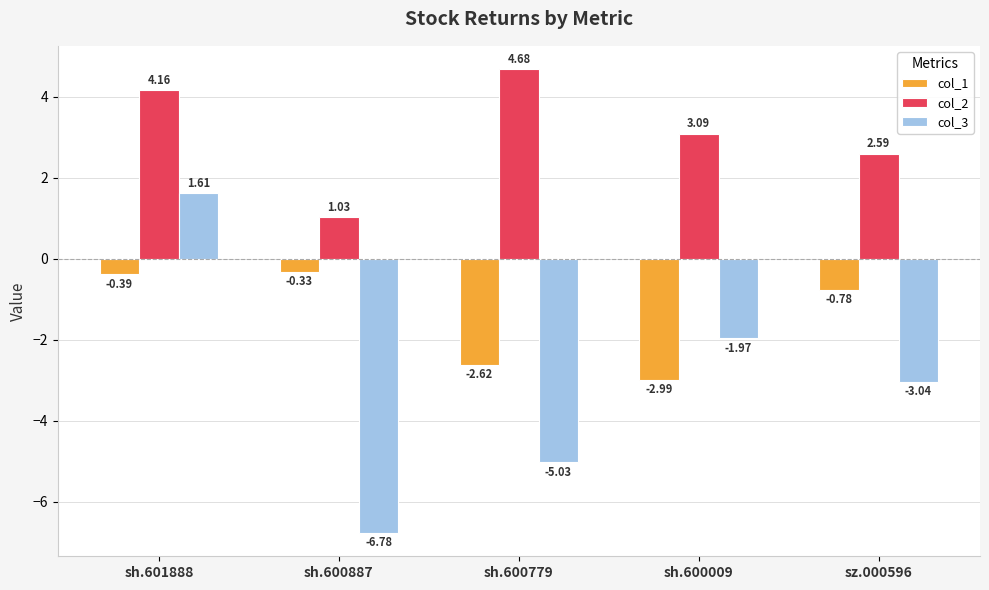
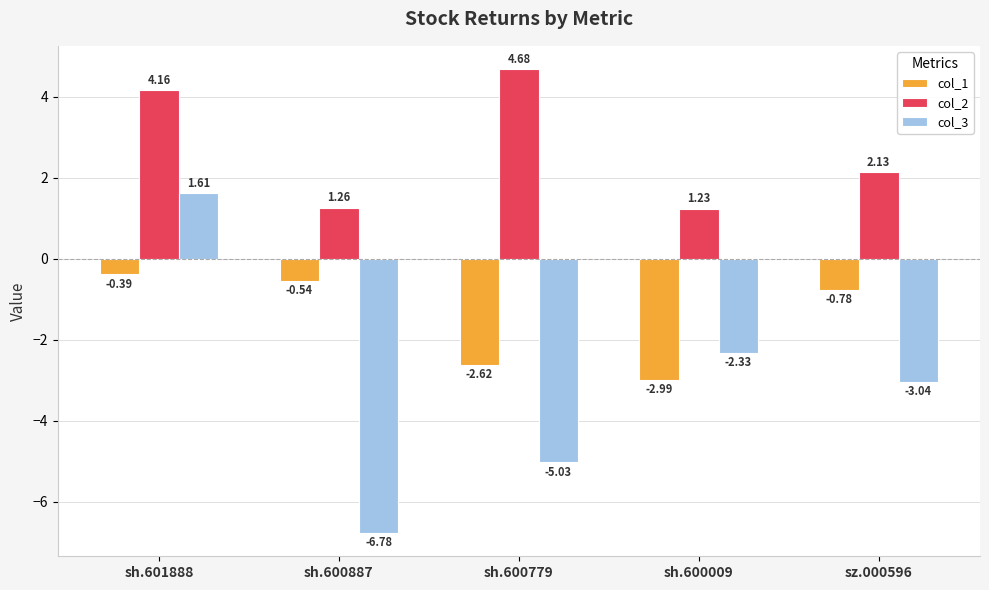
  {
    "col_1": {
      "sh.601888": -0.39,
-     "sh.600887": -0.33,
+     "sh.600887": -0.54,
      "sh.600779": -2.62,
      "sh.600009": -2.99,
      "sz.000596": -0.78
    },
    "col_2": {
      "sh.601888": 4.16,
-     "sh.600887": 1.03,
+     "sh.600887": 1.26,
      "sh.600779": 4.68,
-     "sh.600009": 3.09,
-     "sz.000596": 2.59
+     "sh.600009": 1.23,
+     "sz.000596": 2.13
    },
    "col_3": {
      "sh.601888": 1.61,
      "sh.600887": -6.78,
      "sh.600779": -5.03,
-     "sh.600009": -1.97,
+     "sh.600009": -2.33,
      "sz.000596": -3.04
    }
  }
